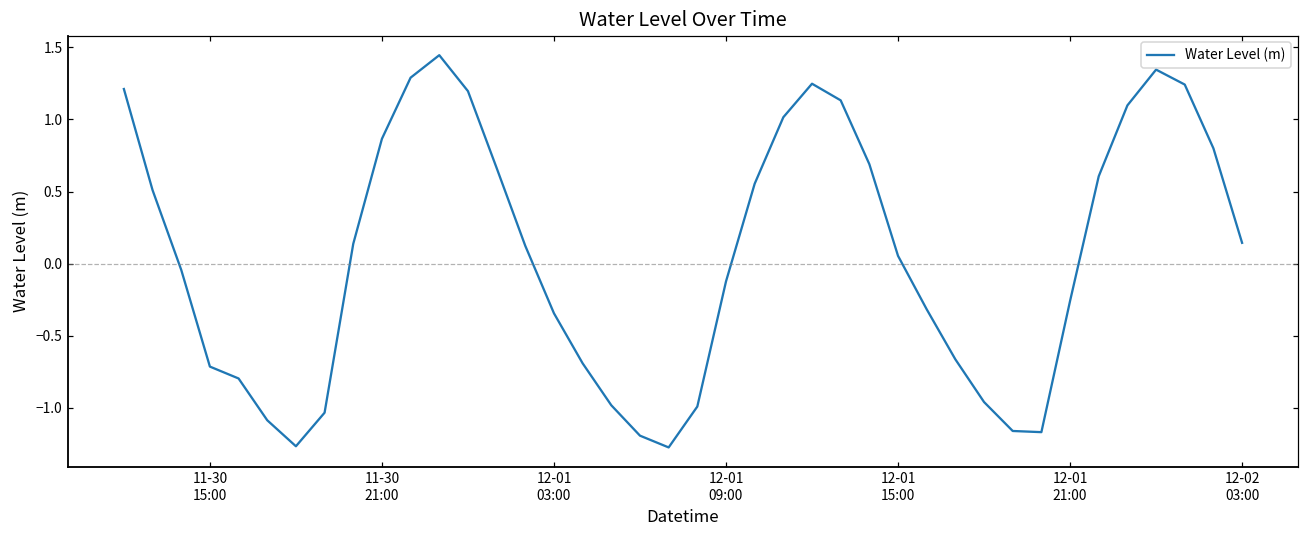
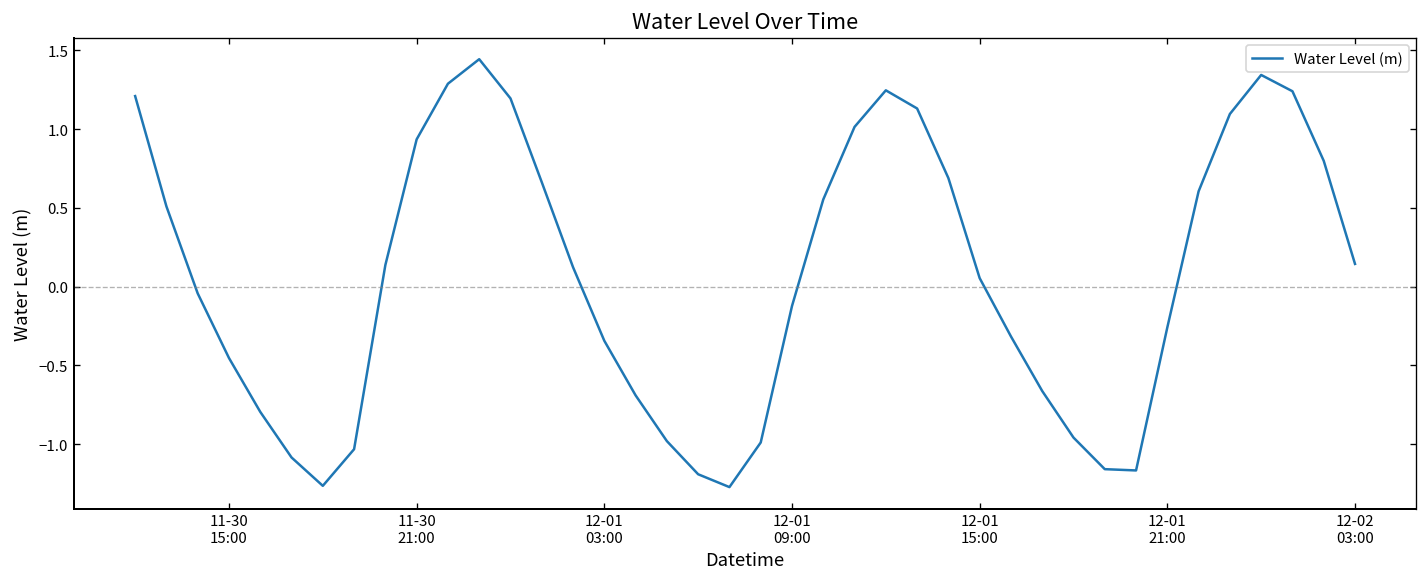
  {
-   "11-30 15:00": -0.71,
-   "11-30 21:00": 0.87,
+   "11-30 15:00": -0.45,
+   "11-30 21:00": 0.94,
    "12-01 03:00": -0.34,
    "12-01 09:00": -0.12,
    "12-01 15:00": 0.05,
    "12-01 21:00": -0.26,
    "12-02 03:00": 0.14
  }
